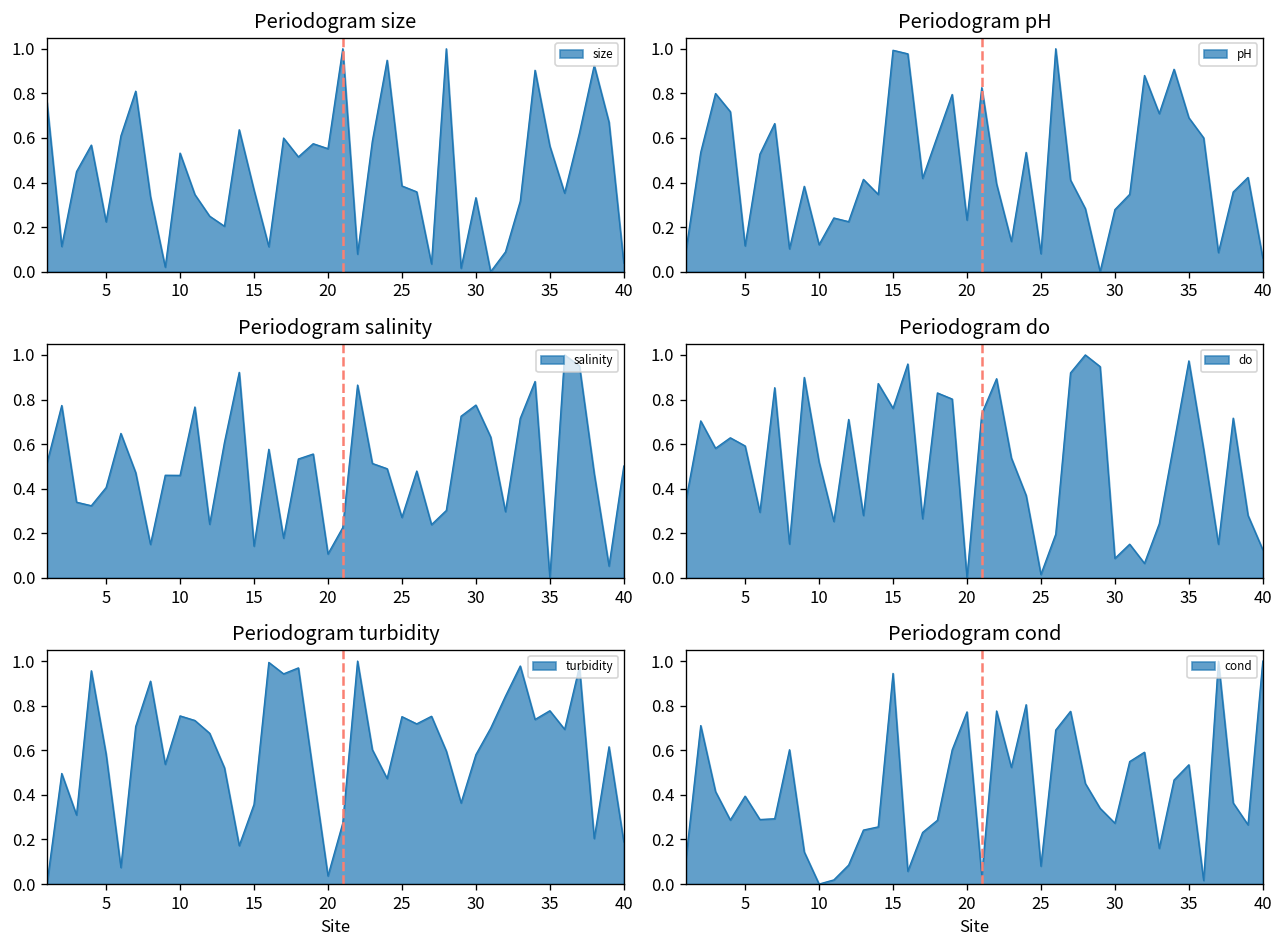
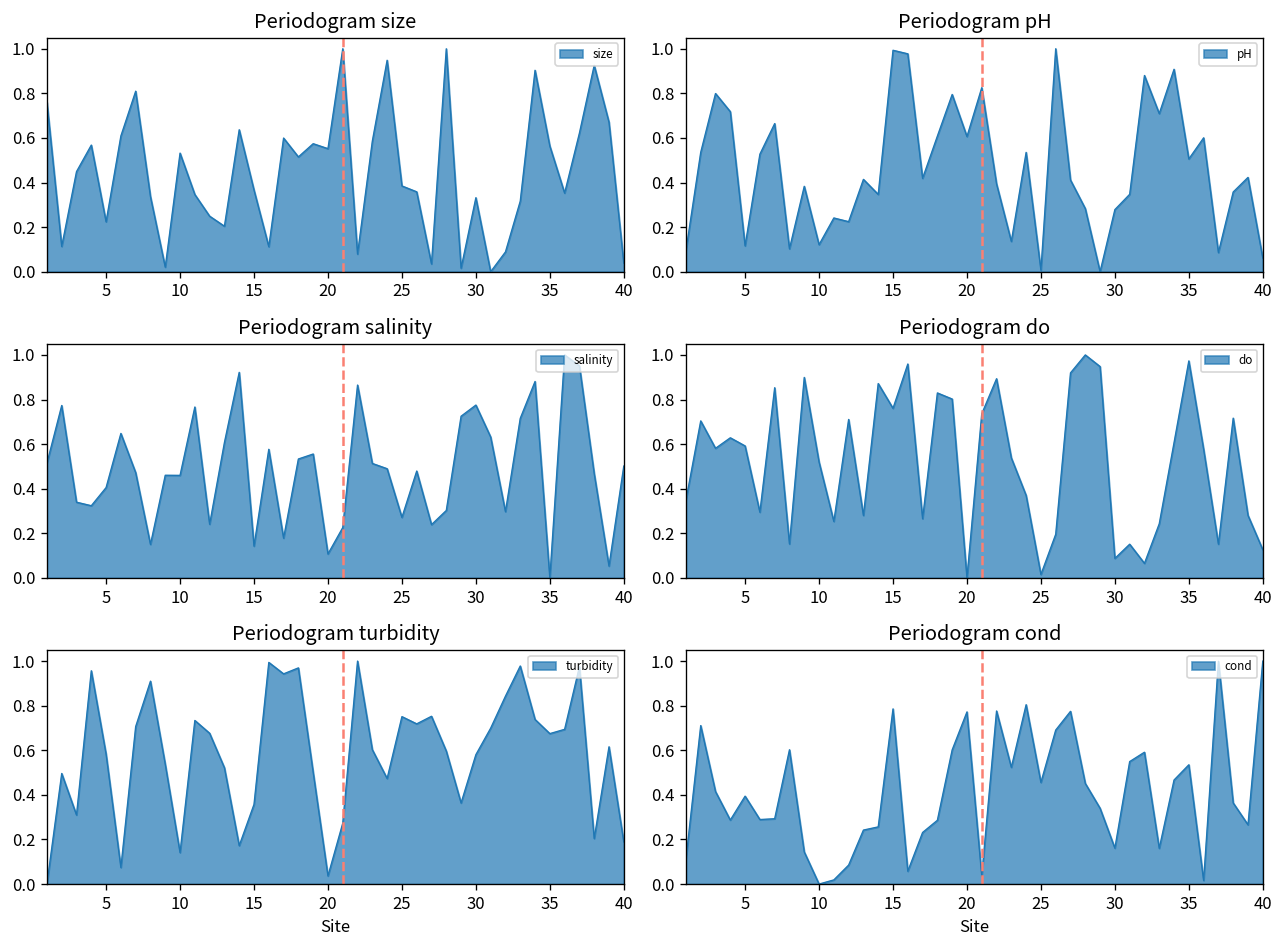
  {
    "Periodogram size": {
      "5": 0.22,
      "10": 0.53,
      "15": 0.37,
      "20": 0.55,
      "25": 0.38,
      "30": 0.33,
      "35": 0.56,
      "40": 0.04
    },
    "Periodogram pH": {
      "5": 0.12,
      "10": 0.12,
      "15": 0.99,
-     "20": 0.23,
-     "25": 0.08,
+     "20": 0.61,
+     "25": 0.01,
      "30": 0.28,
-     "35": 0.69,
+     "35": 0.51,
      "40": 0.06
    },
    "Periodogram salinity": {
      "5": 0.41,
      "10": 0.46,
      "15": 0.14,
      "20": 0.11,
      "25": 0.27,
      "30": 0.78,
      "35": 0.00,
      "40": 0.50
    },
    "Periodogram do": {
      "5": 0.59,
      "10": 0.52,
      "15": 0.76,
      "20": 0.00,
      "25": 0.02,
      "30": 0.09,
      "35": 0.97,
      "40": 0.13
    },
    "Periodogram turbidity": {
      "5": 0.58,
-     "10": 0.75,
+     "10": 0.14,
      "15": 0.36,
      "20": 0.04,
      "25": 0.75,
      "30": 0.58,
-     "35": 0.78,
+     "35": 0.67,
      "40": 0.19
    },
    "Periodogram cond": {
      "5": 0.39,
      "10": 0.00,
-     "15": 0.94,
+     "15": 0.79,
      "20": 0.77,
-     "25": 0.08,
-     "30": 0.27,
+     "25": 0.46,
+     "30": 0.16,
      "35": 0.54,
      "40": 1.00
    }
  }
